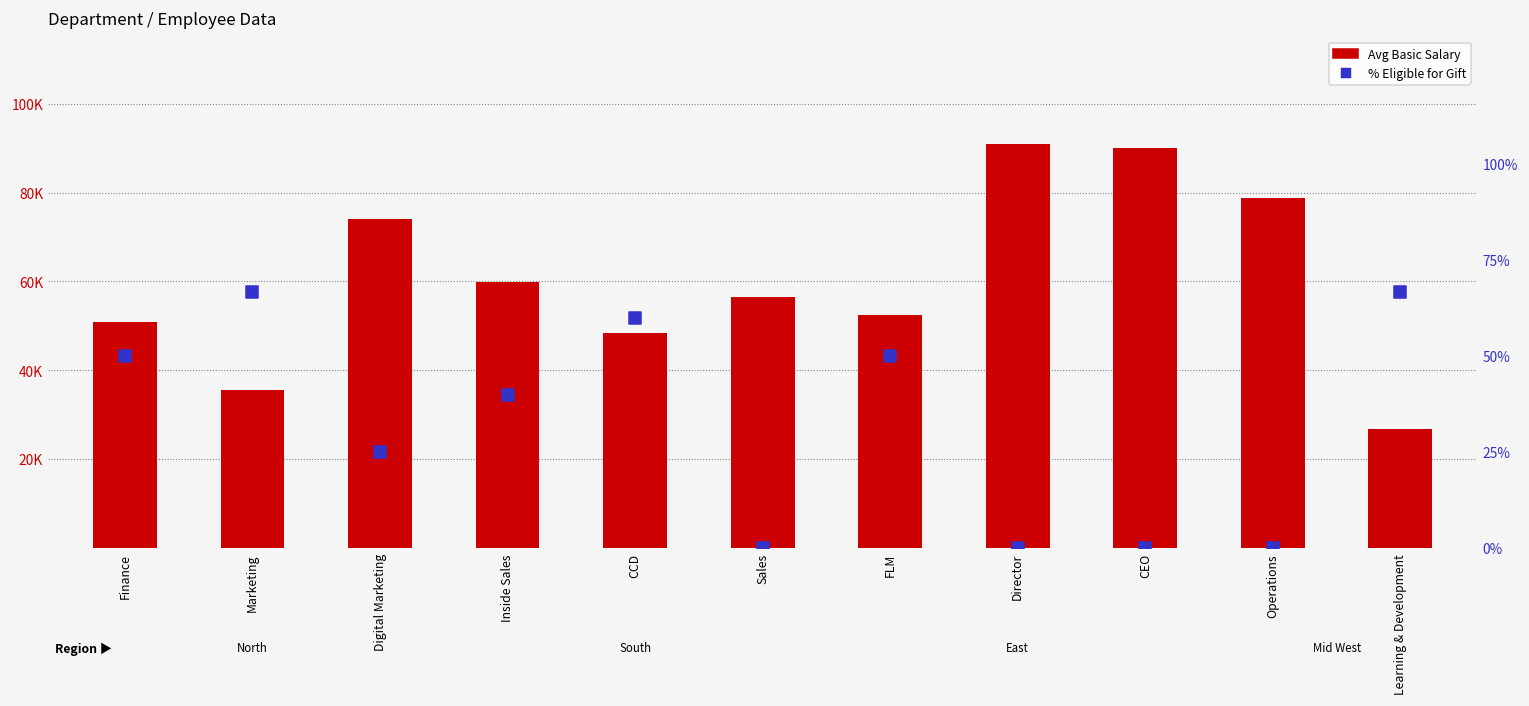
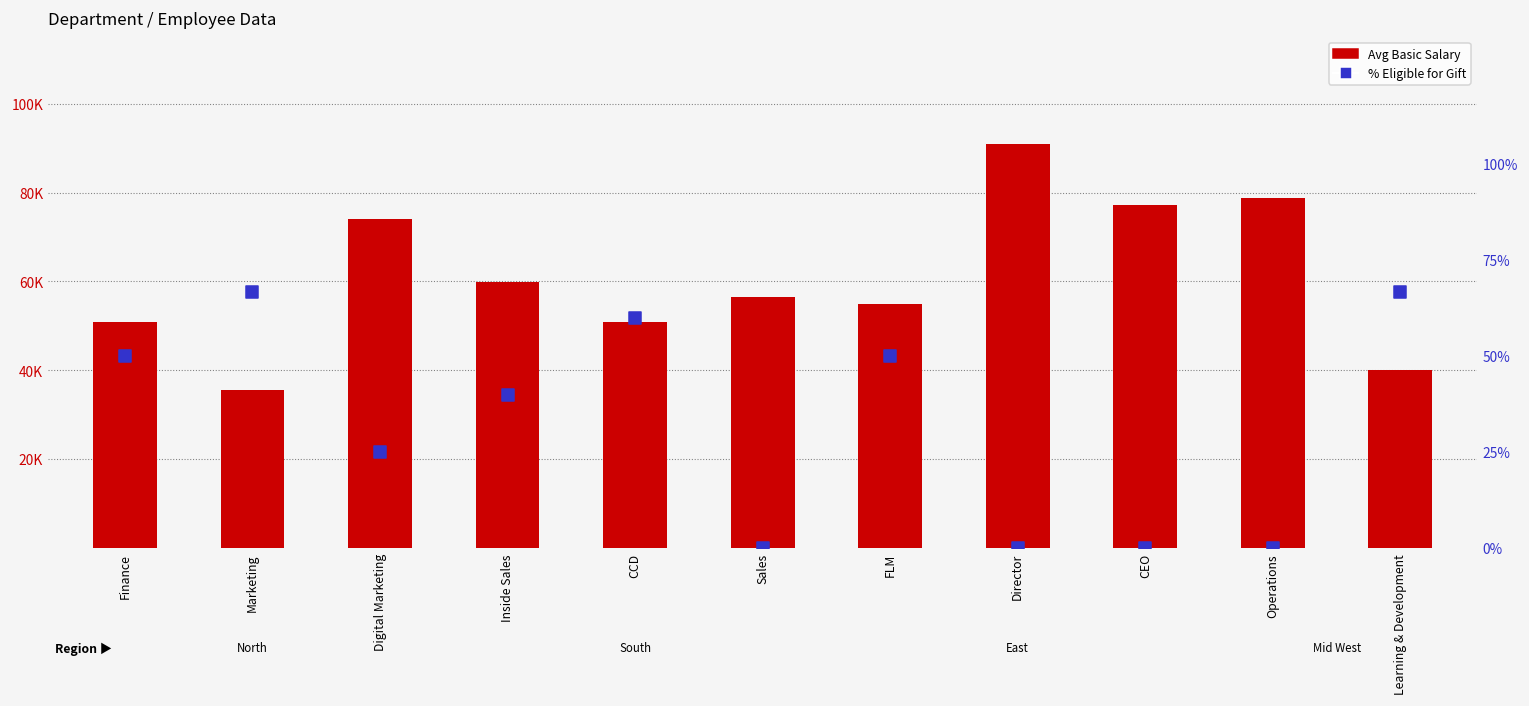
  {
    "Avg Basic Salary": {
      "Finance": 51000,
      "Marketing": 36000,
      "Digital Marketing": 74000,
      "Inside Sales": 60000,
-     "CCD": 48000,
+     "CCD": 51000,
      "Sales": 57000,
-     "FLM": 53000,
+     "FLM": 55000,
      "Director": 91000,
-     "CEO": 90000,
+     "CEO": 77000,
      "Operations": 79000,
-     "Learning & Development": 27000
+     "Learning & Development": 40000
    }
  }
